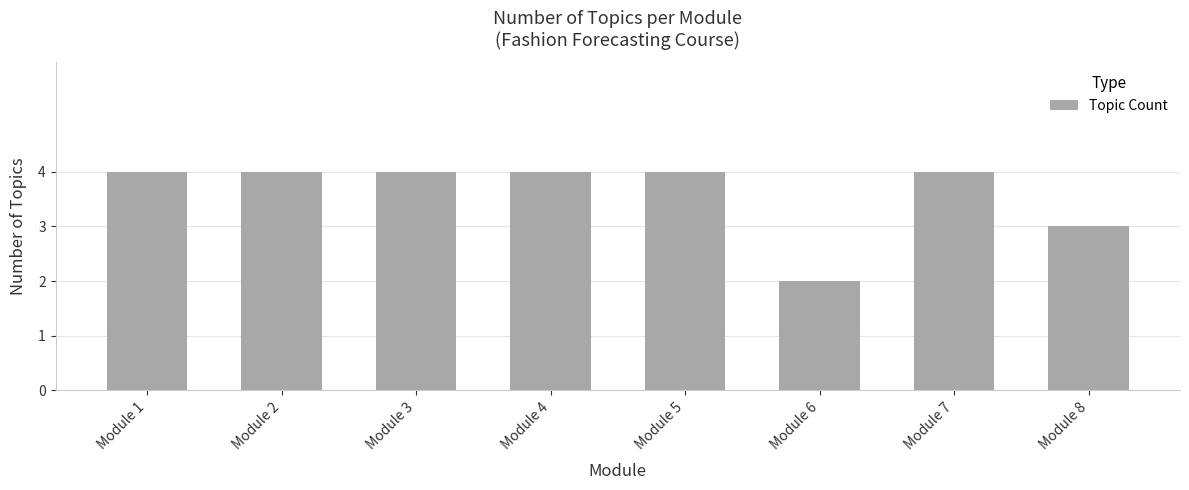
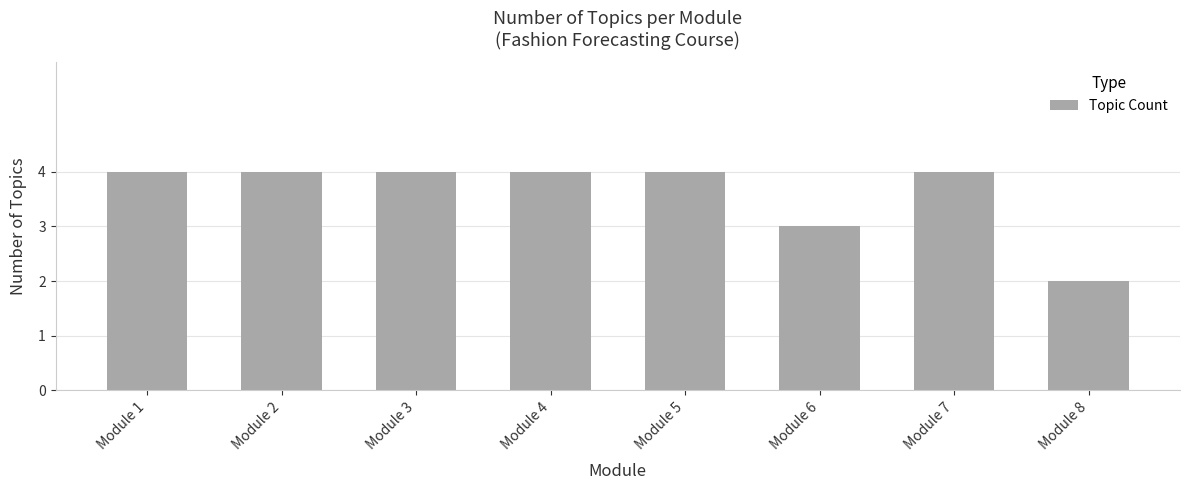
  {
    "Module 1": 4,
    "Module 2": 4,
    "Module 3": 4,
    "Module 4": 4,
    "Module 5": 4,
-   "Module 6": 2,
+   "Module 6": 3,
    "Module 7": 4,
-   "Module 8": 3
+   "Module 8": 2
  }
